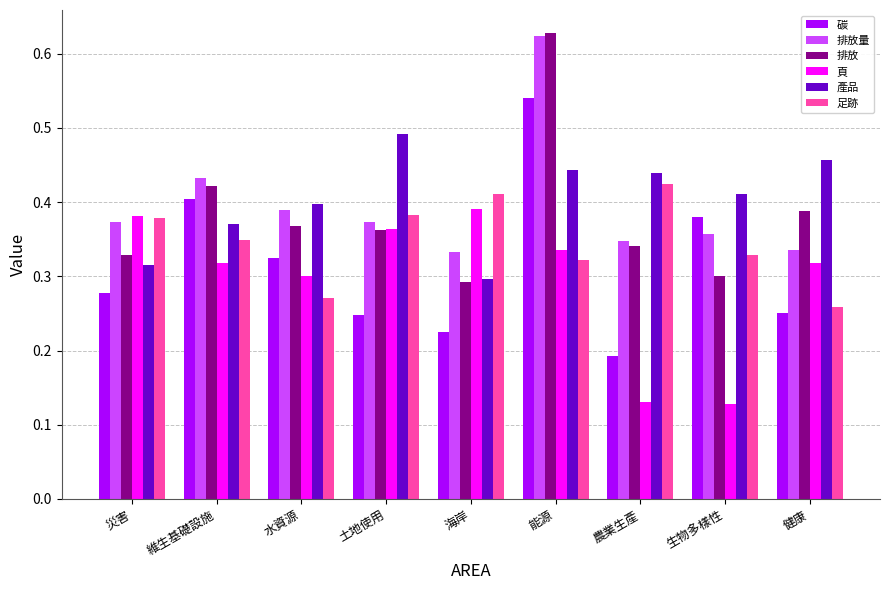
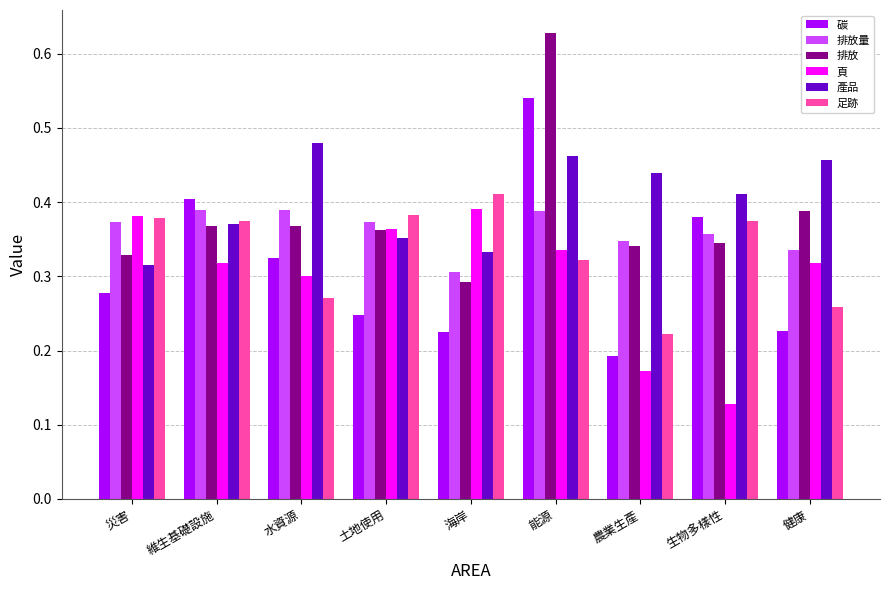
  {
    "碳": {
      "災害": 0.28,
      "維生基礎設施": 0.40,
      "水資源": 0.32,
      "土地使用": 0.25,
      "海岸": 0.22,
      "能源": 0.54,
      "農業生產": 0.19,
      "生物多樣性": 0.38,
-     "健康": 0.25
+     "健康": 0.23
    },
    "排放量": {
      "災害": 0.37,
-     "維生基礎設施": 0.43,
+     "維生基礎設施": 0.39,
      "水資源": 0.39,
      "土地使用": 0.37,
-     "海岸": 0.33,
-     "能源": 0.62,
+     "海岸": 0.31,
+     "能源": 0.39,
      "農業生產": 0.35,
      "生物多樣性": 0.36,
      "健康": 0.33
    },
    "排放": {
      "災害": 0.33,
-     "維生基礎設施": 0.42,
+     "維生基礎設施": 0.37,
      "水資源": 0.37,
      "土地使用": 0.36,
      "海岸": 0.29,
      "能源": 0.63,
      "農業生產": 0.34,
-     "生物多樣性": 0.30,
+     "生物多樣性": 0.35,
      "健康": 0.39
    },
    "頁": {
      "災害": 0.38,
      "維生基礎設施": 0.32,
      "水資源": 0.30,
      "土地使用": 0.36,
      "海岸": 0.39,
      "能源": 0.34,
-     "農業生產": 0.13,
+     "農業生產": 0.17,
      "生物多樣性": 0.13,
      "健康": 0.32
    },
    "產品": {
      "災害": 0.31,
      "維生基礎設施": 0.37,
-     "水資源": 0.40,
-     "土地使用": 0.49,
-     "海岸": 0.30,
-     "能源": 0.44,
+     "水資源": 0.48,
+     "土地使用": 0.35,
+     "海岸": 0.33,
+     "能源": 0.46,
      "農業生產": 0.44,
      "生物多樣性": 0.41,
      "健康": 0.46
    },
    "足跡": {
      "災害": 0.38,
-     "維生基礎設施": 0.35,
+     "維生基礎設施": 0.38,
      "水資源": 0.27,
      "土地使用": 0.38,
      "海岸": 0.41,
      "能源": 0.32,
-     "農業生產": 0.42,
-     "生物多樣性": 0.33,
+     "農業生產": 0.22,
+     "生物多樣性": 0.37,
      "健康": 0.26
    }
  }
